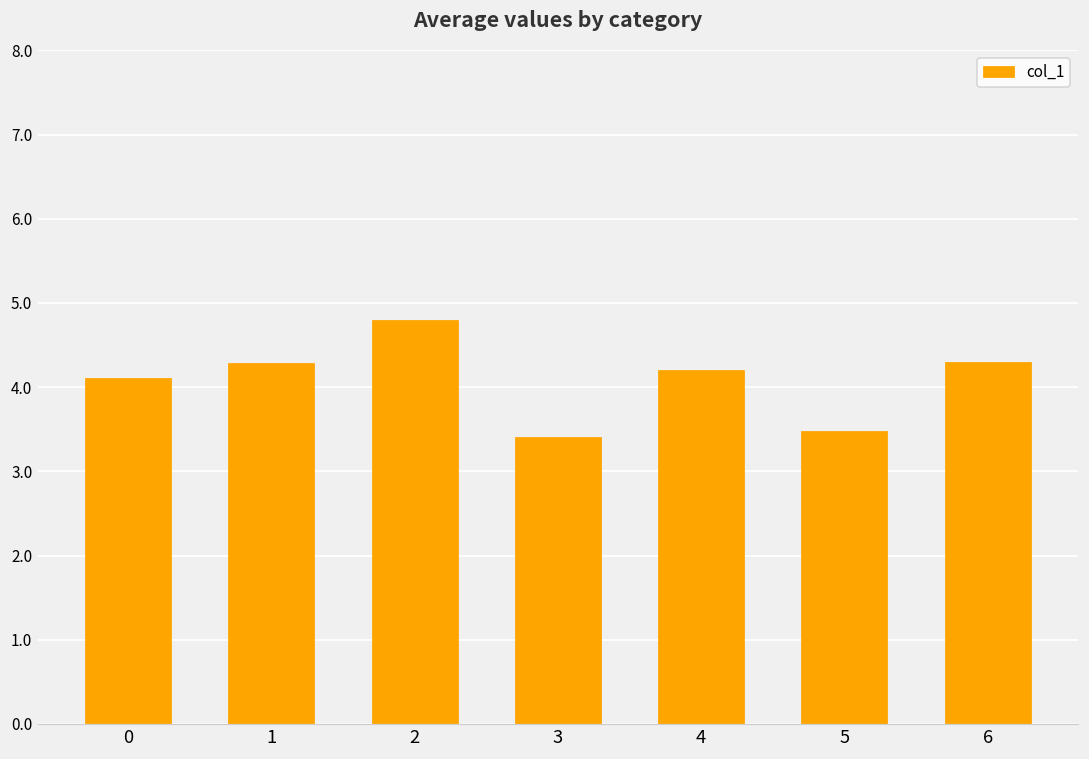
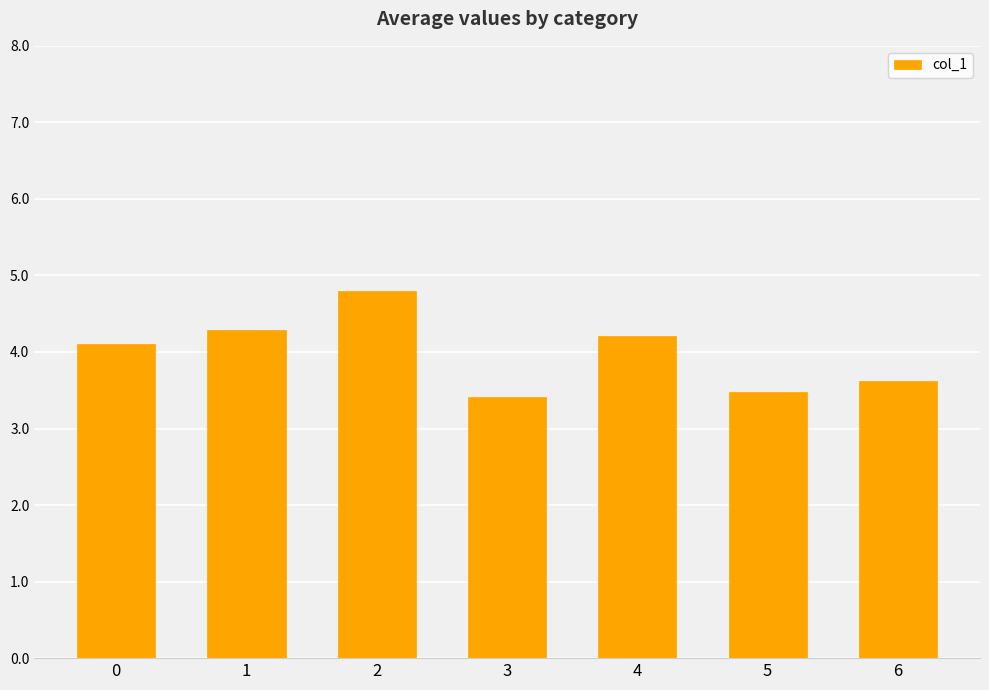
  {
    "0": 4.1,
    "1": 4.3,
    "2": 4.8,
    "3": 3.4,
    "4": 4.2,
    "5": 3.5,
-   "6": 4.3
+   "6": 3.6
  }
